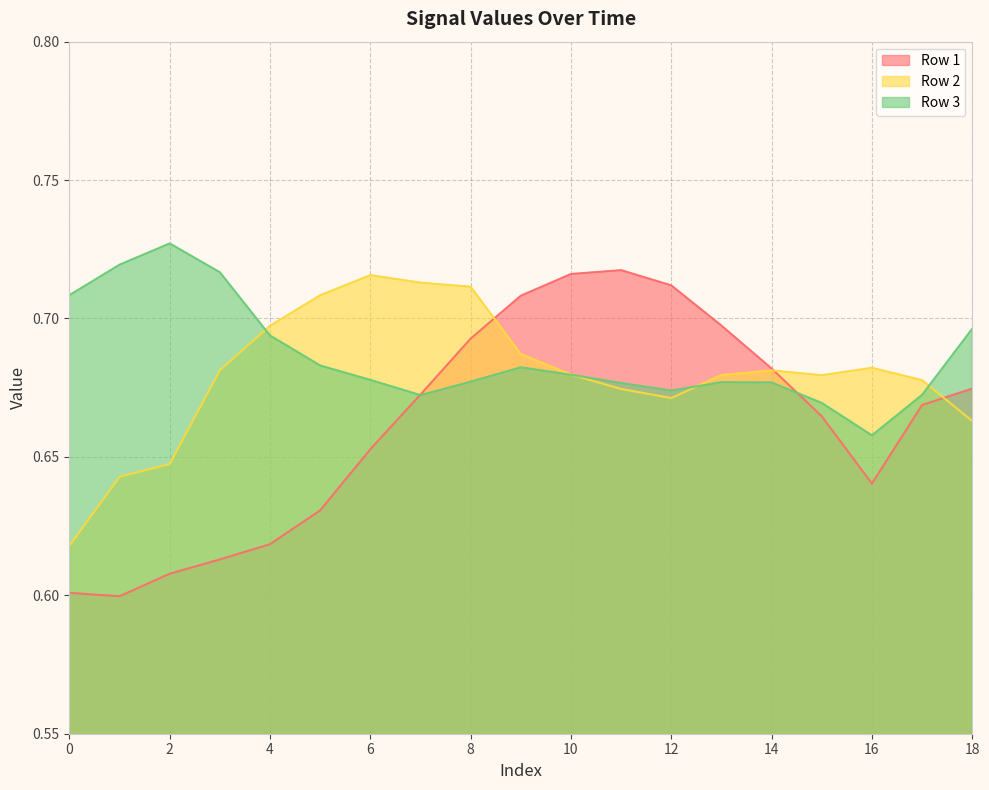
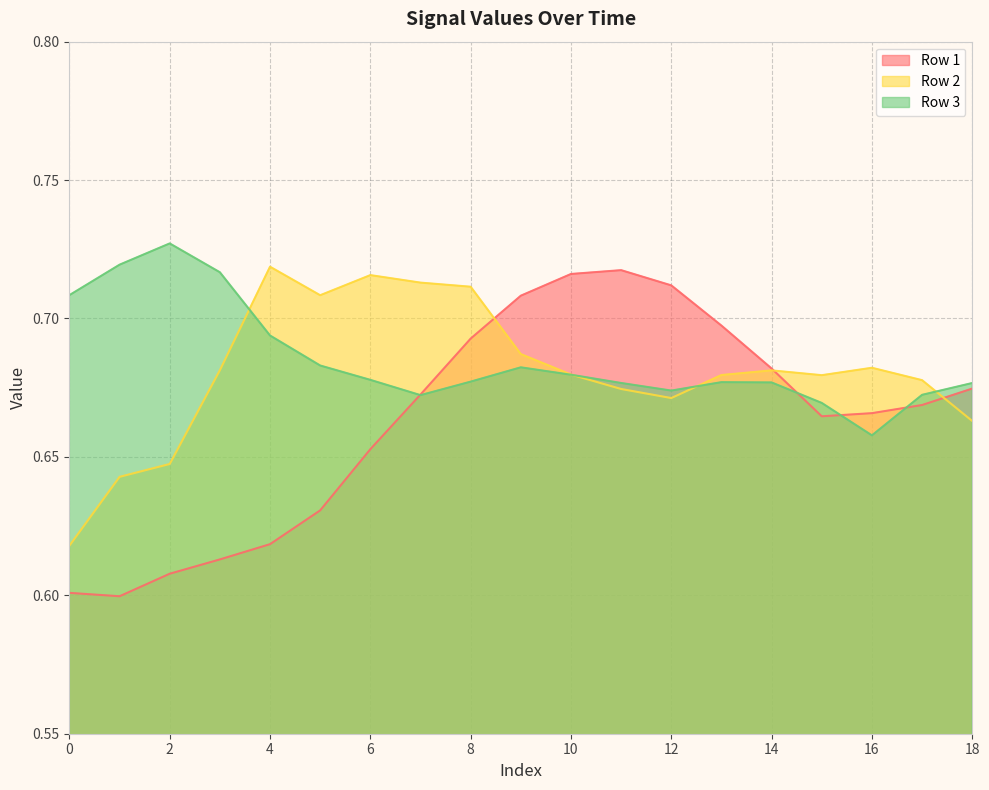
  {
    "Row 1": {
      "0": 0.601,
      "2": 0.608,
      "4": 0.618,
      "6": 0.653,
      "8": 0.693,
      "10": 0.716,
      "12": 0.712,
-     "16": 0.640,
+     "16": 0.666,
      "18": 0.675
    },
    "Row 2": {
      "0": 0.618,
      "2": 0.647,
-     "4": 0.697,
+     "4": 0.719,
      "6": 0.716,
      "8": 0.711,
      "12": 0.671,
      "16": 0.682,
      "18": 0.663
    },
    "Row 3": {
      "0": 0.708,
      "2": 0.727,
      "4": 0.694,
      "6": 0.678,
      "8": 0.677,
      "12": 0.674,
      "14": 0.677,
      "16": 0.658,
-     "18": 0.696
+     "18": 0.677
    }
  }
